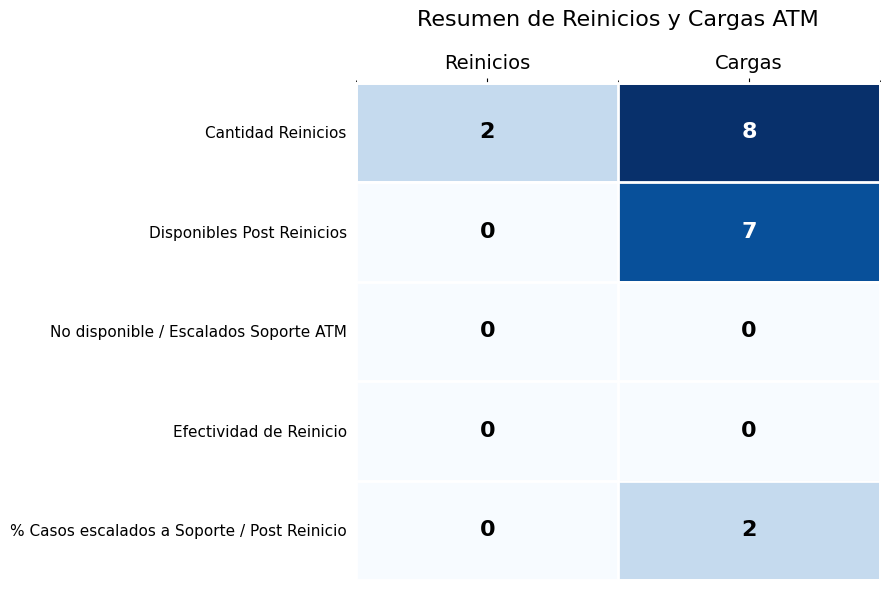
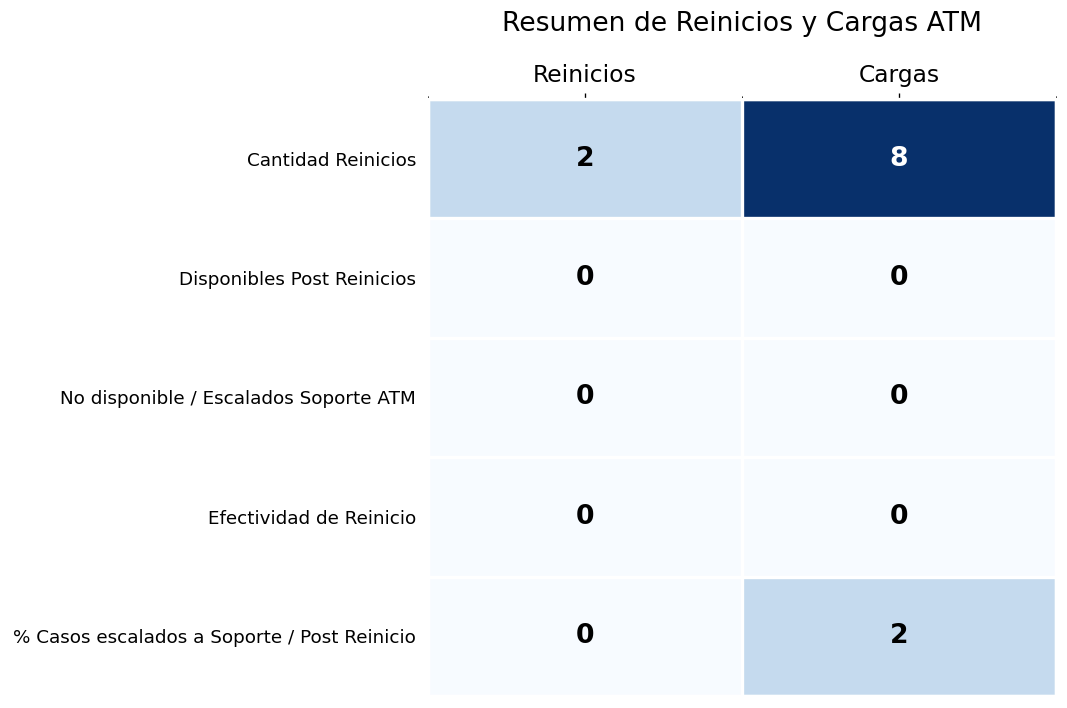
  {
    "Cantidad Reinicios": {
      "Reinicios": 2,
      "Cargas": 8
    },
    "Disponibles Post Reinicios": {
      "Reinicios": 0,
-     "Cargas": 7
+     "Cargas": 0
    },
    "No disponible / Escalados Soporte ATM": {
      "Reinicios": 0,
      "Cargas": 0
    },
    "Efectividad de Reinicio": {
      "Reinicios": 0,
      "Cargas": 0
    },
    "% Casos escalados a Soporte / Post Reinicio": {
      "Reinicios": 0,
      "Cargas": 2
    }
  }
